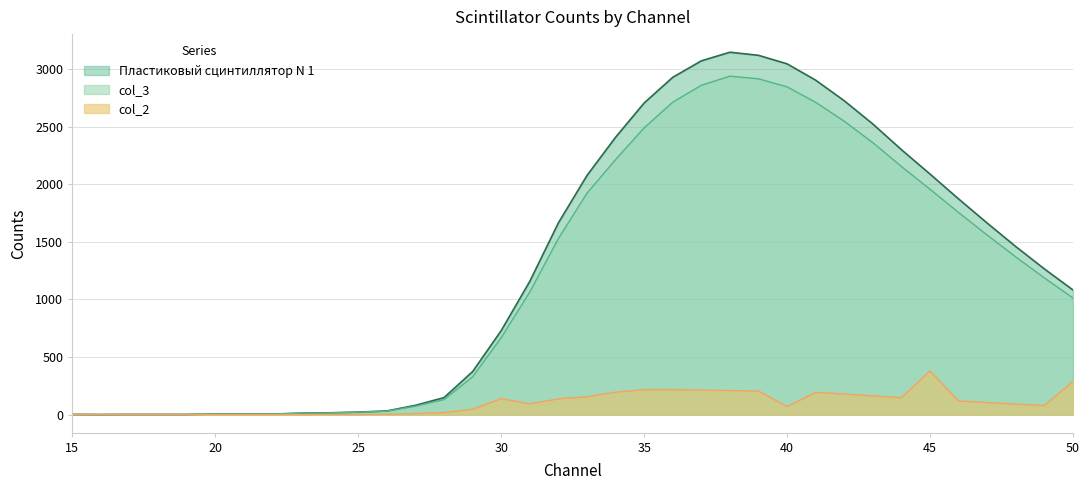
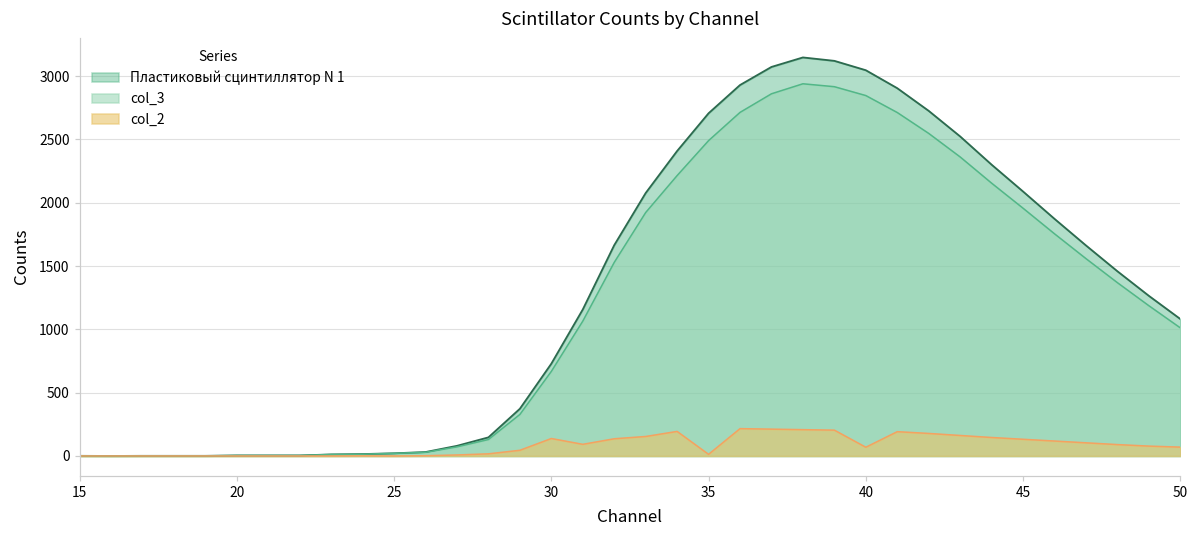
  {
    "col_2": {
      "30": 140,
-     "35": 220,
+     "35": 10,
      "40": 70,
-     "45": 380,
-     "50": 290
+     "45": 130,
+     "50": 70
    }
  }
